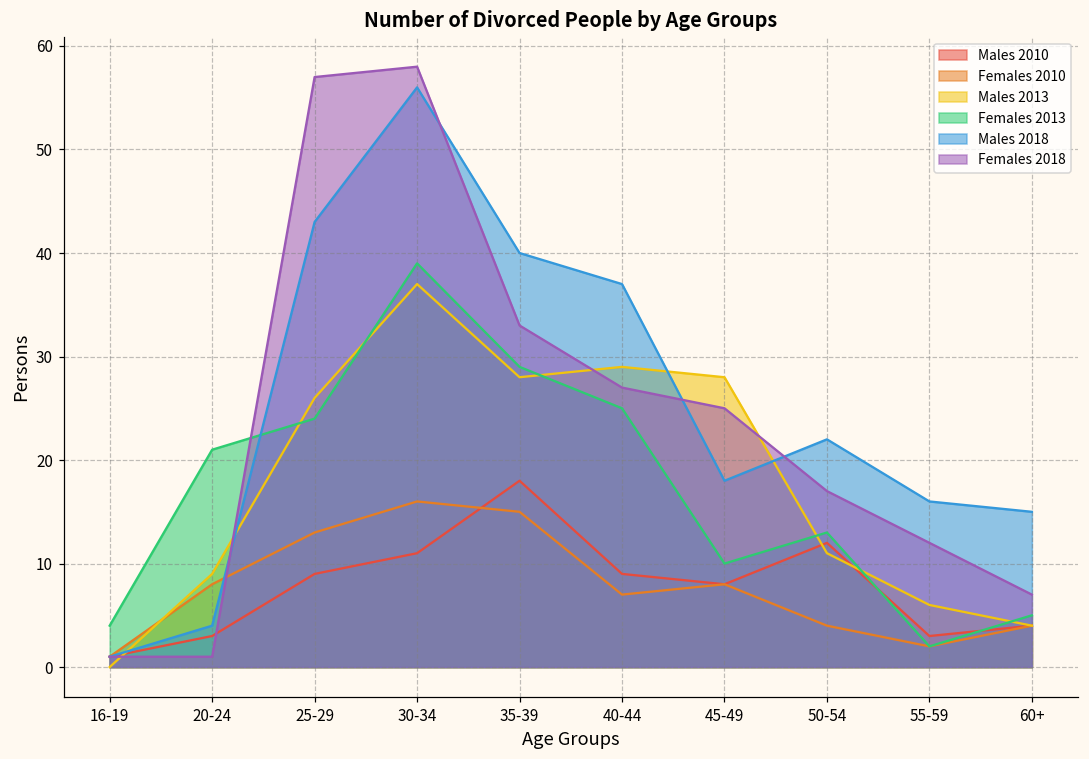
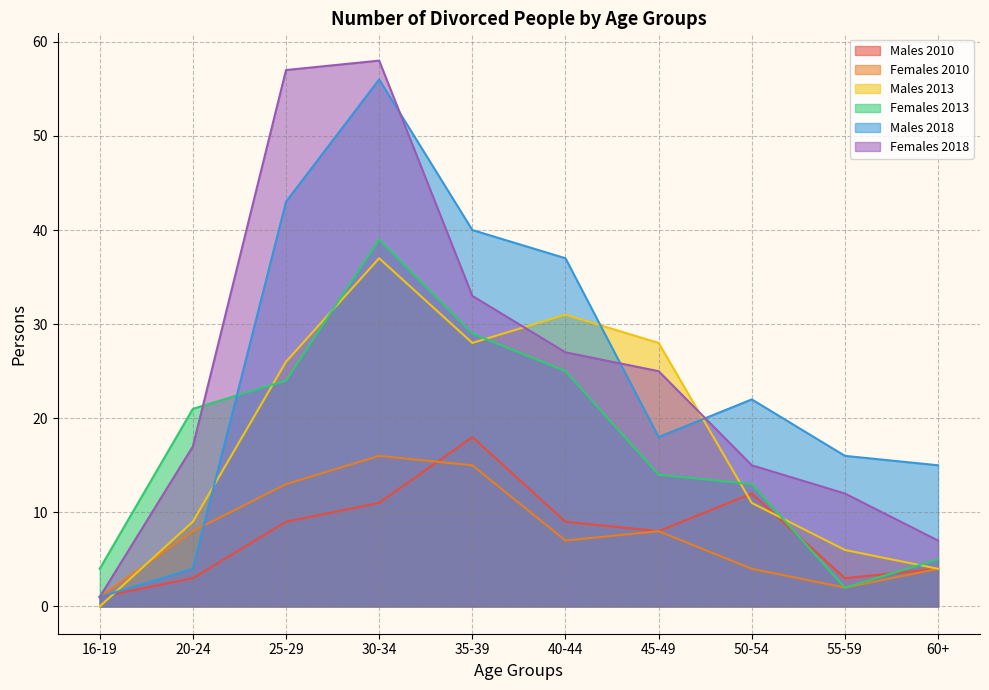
  {
    "Males 2013": {
      "16-19": 0,
      "20-24": 9,
      "25-29": 26,
      "30-34": 37,
      "35-39": 28,
-     "40-44": 29,
+     "40-44": 31,
      "45-49": 28,
      "50-54": 11,
      "55-59": 6
    },
    "Females 2013": {
      "16-19": 4,
      "20-24": 21,
      "25-29": 24,
      "30-34": 39,
      "35-39": 29,
      "40-44": 25,
-     "45-49": 10,
+     "45-49": 14,
      "50-54": 13,
      "60+": 5
    },
    "Males 2018": {
      "20-24": 4,
      "25-29": 43,
      "30-34": 56,
      "35-39": 40,
      "40-44": 37,
      "45-49": 18,
      "50-54": 22,
      "55-59": 16,
      "60+": 15
    },
    "Females 2018": {
-     "20-24": 1,
+     "20-24": 17,
      "25-29": 57,
      "30-34": 58,
      "35-39": 33,
      "40-44": 27,
      "45-49": 25,
-     "50-54": 17,
+     "50-54": 15,
      "55-59": 12,
      "60+": 7
    }
  }
